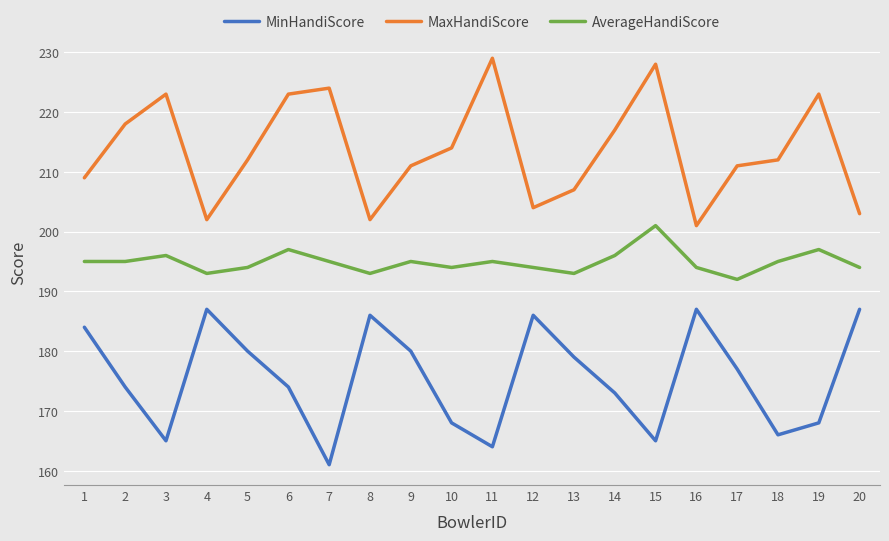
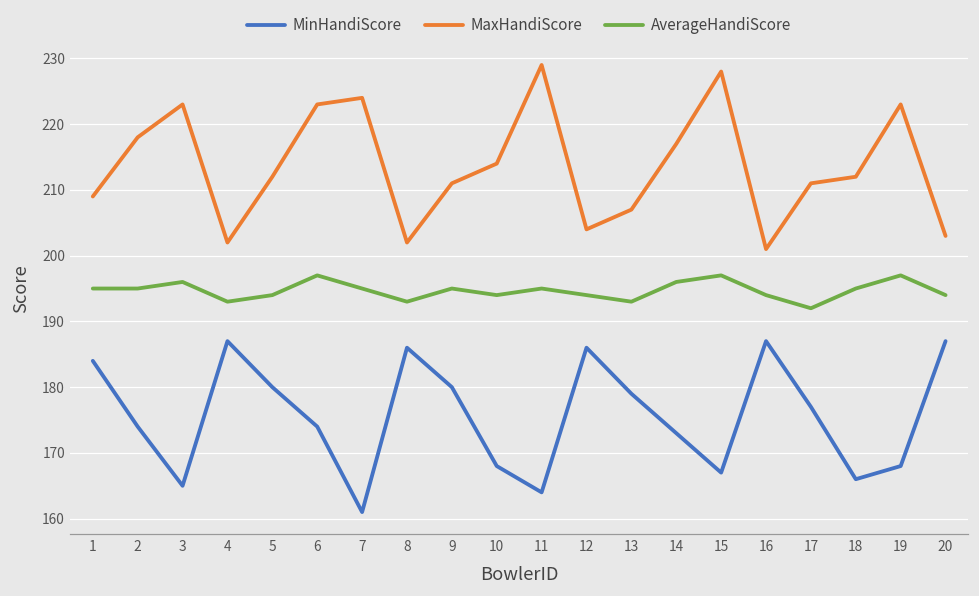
  {
    "MinHandiScore": {
      "1": 184,
      "2": 174,
      "3": 165,
      "4": 187,
      "5": 180,
      "6": 174,
      "7": 161,
      "8": 186,
      "9": 180,
      "10": 168,
      "11": 164,
      "12": 186,
      "13": 179,
      "14": 173,
-     "15": 165,
+     "15": 167,
      "16": 187,
      "17": 177,
      "18": 166,
      "19": 168,
      "20": 187
    },
    "MaxHandiScore": {
      "1": 209,
      "2": 218,
      "3": 223,
      "4": 202,
      "5": 212,
      "6": 223,
      "7": 224,
      "8": 202,
      "9": 211,
      "10": 214,
      "11": 229,
      "12": 204,
      "13": 207,
      "14": 217,
      "15": 228,
      "16": 201,
      "17": 211,
      "18": 212,
      "19": 223,
      "20": 203
    },
    "AverageHandiScore": {
      "1": 195,
      "2": 195,
      "3": 196,
      "4": 193,
      "5": 194,
      "6": 197,
      "7": 195,
      "8": 193,
      "9": 195,
      "10": 194,
      "11": 195,
      "12": 194,
      "13": 193,
      "14": 196,
-     "15": 201,
+     "15": 197,
      "16": 194,
      "17": 192,
      "18": 195,
      "19": 197,
      "20": 194
    }
  }
